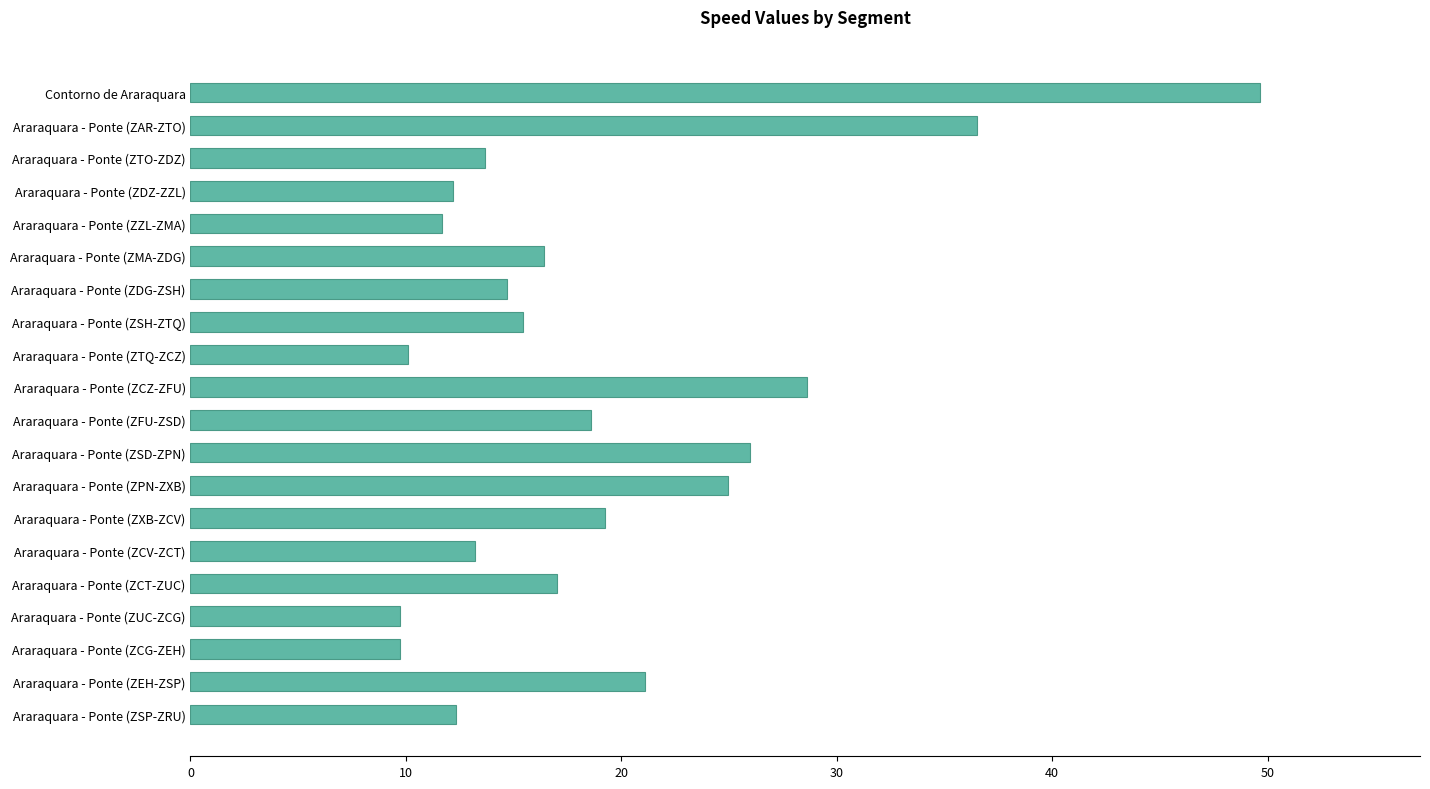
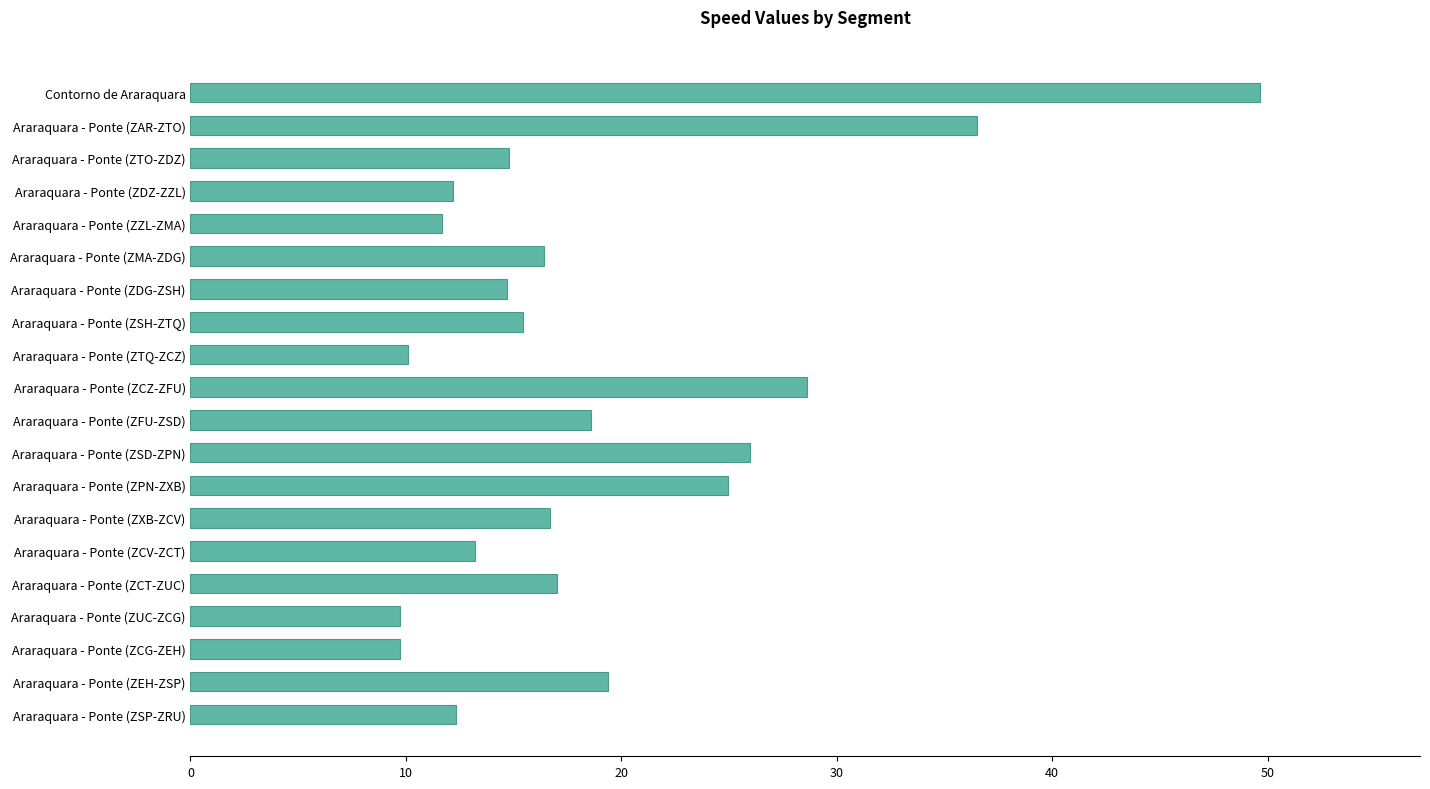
  {
    "Contorno de Araraquara": 49.6,
    "Araraquara - Ponte (ZAR-ZTO)": 36.5,
-   "Araraquara - Ponte (ZTO-ZDZ)": 13.7,
+   "Araraquara - Ponte (ZTO-ZDZ)": 14.8,
    "Araraquara - Ponte (ZDZ-ZZL)": 12.2,
    "Araraquara - Ponte (ZZL-ZMA)": 11.7,
    "Araraquara - Ponte (ZMA-ZDG)": 16.4,
    "Araraquara - Ponte (ZDG-ZSH)": 14.7,
    "Araraquara - Ponte (ZSH-ZTQ)": 15.5,
    "Araraquara - Ponte (ZTQ-ZCZ)": 10.1,
    "Araraquara - Ponte (ZCZ-ZFU)": 28.6,
    "Araraquara - Ponte (ZFU-ZSD)": 18.6,
    "Araraquara - Ponte (ZSD-ZPN)": 26.0,
    "Araraquara - Ponte (ZPN-ZXB)": 24.9,
-   "Araraquara - Ponte (ZXB-ZCV)": 19.3,
+   "Araraquara - Ponte (ZXB-ZCV)": 16.7,
    "Araraquara - Ponte (ZCV-ZCT)": 13.2,
    "Araraquara - Ponte (ZCT-ZUC)": 17.0,
    "Araraquara - Ponte (ZUC-ZCG)": 9.7,
    "Araraquara - Ponte (ZCG-ZEH)": 9.7,
-   "Araraquara - Ponte (ZEH-ZSP)": 21.1,
+   "Araraquara - Ponte (ZEH-ZSP)": 19.4,
    "Araraquara - Ponte (ZSP-ZRU)": 12.3
  }
